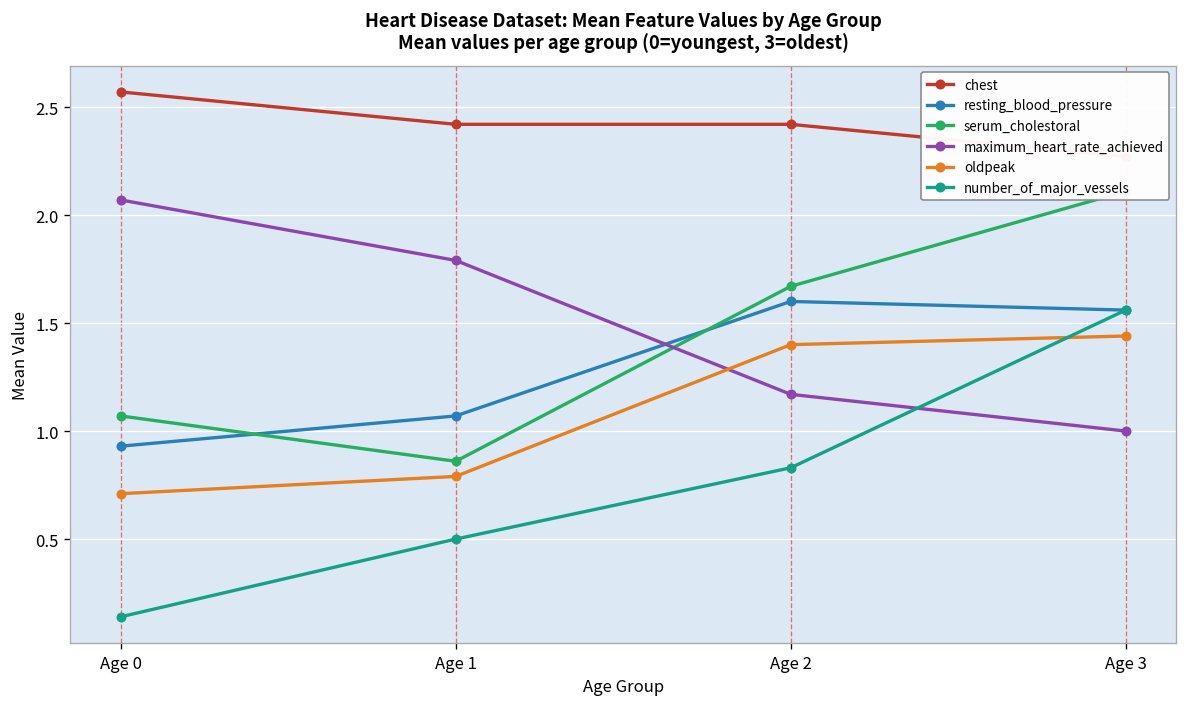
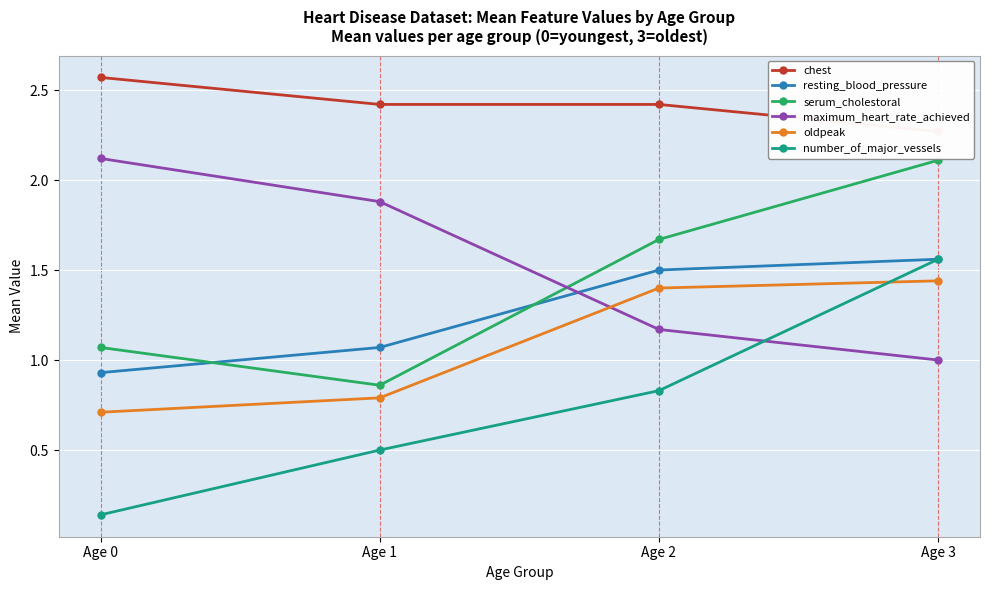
  {
    "chest": {
      "Age 0": 2.57,
      "Age 1": 2.42,
      "Age 2": 2.42
    },
    "resting_blood_pressure": {
      "Age 0": 0.93,
      "Age 1": 1.07,
-     "Age 2": 1.6
+     "Age 2": 1.5
    },
    "maximum_heart_rate_achieved": {
-     "Age 0": 2.07,
-     "Age 1": 1.79,
+     "Age 0": 2.12,
+     "Age 1": 1.88,
      "Age 2": 1.17,
      "Age 3": 1.00
    },
    "oldpeak": {
      "Age 0": 0.71,
      "Age 1": 0.79,
      "Age 2": 1.40,
      "Age 3": 1.44
    }
  }
